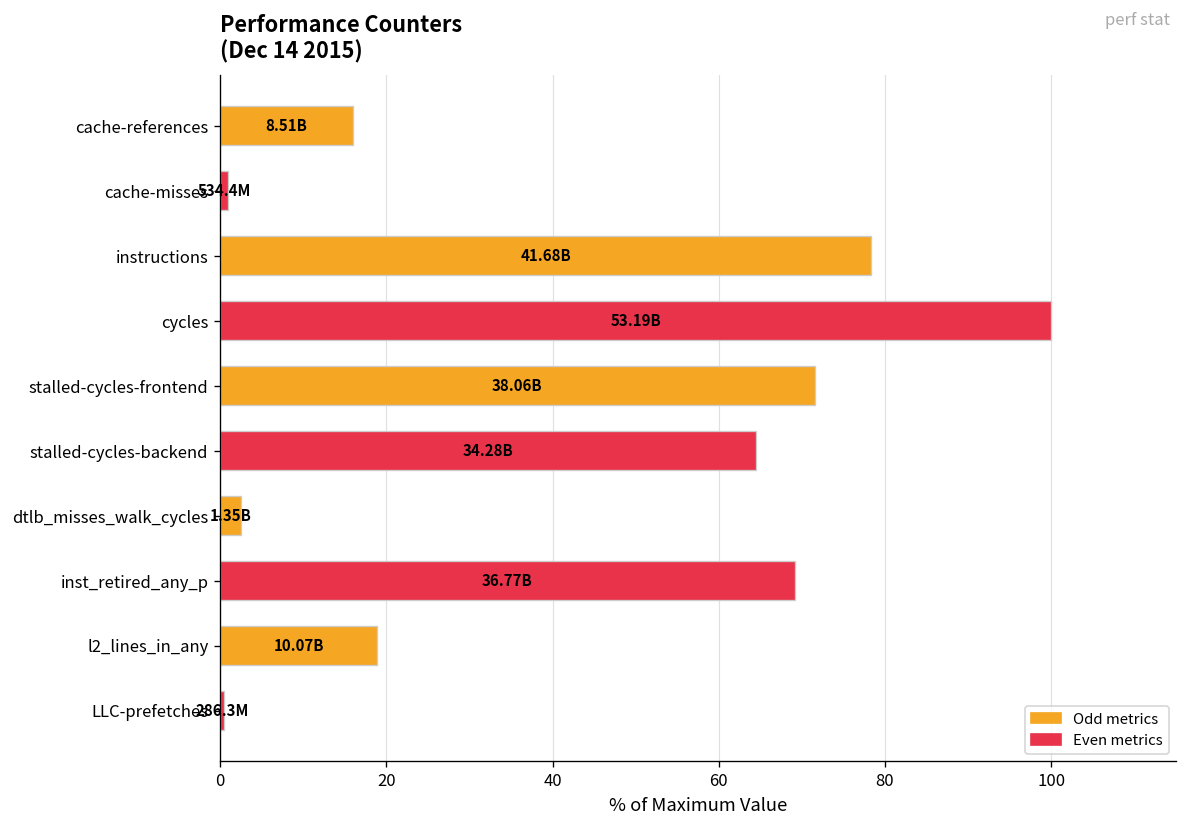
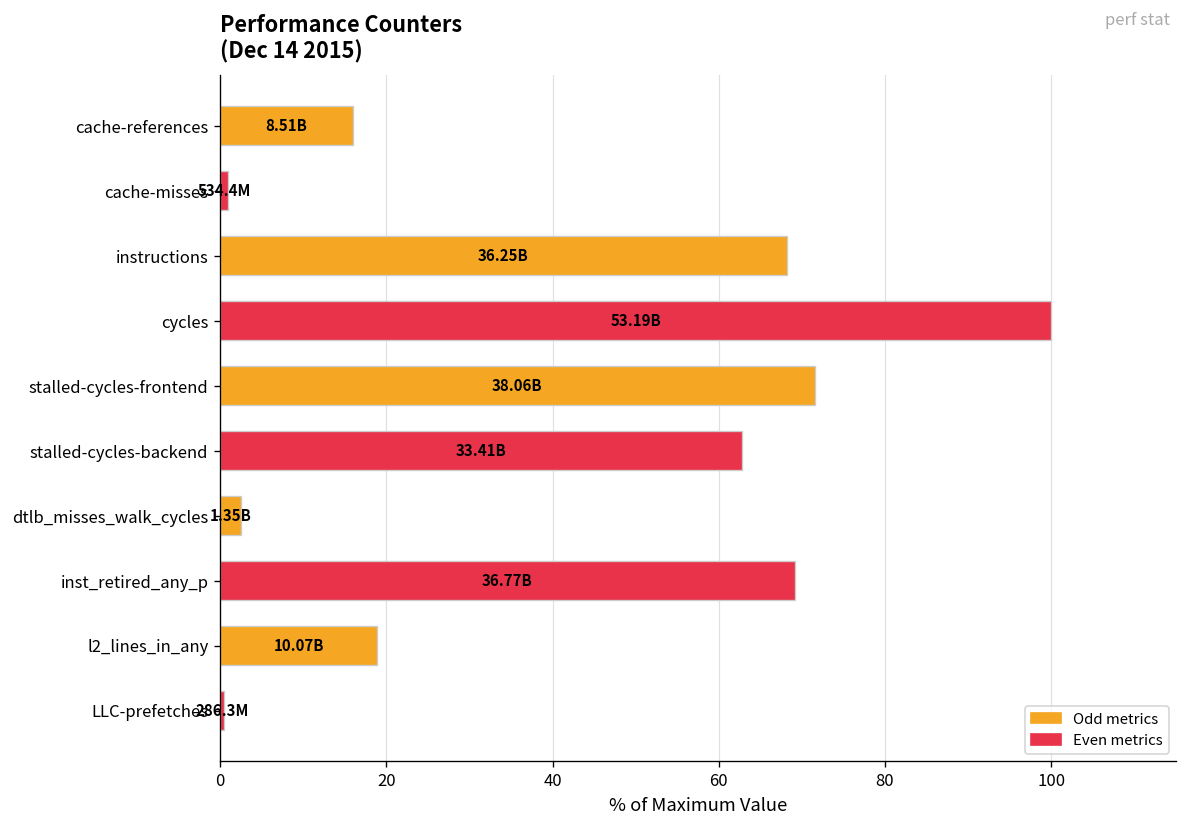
  {
-   "instructions": "41.68B",
-   "stalled-cycles-backend": "34.28B"
+   "instructions": "36.25B",
+   "stalled-cycles-backend": "33.41B"
  }
